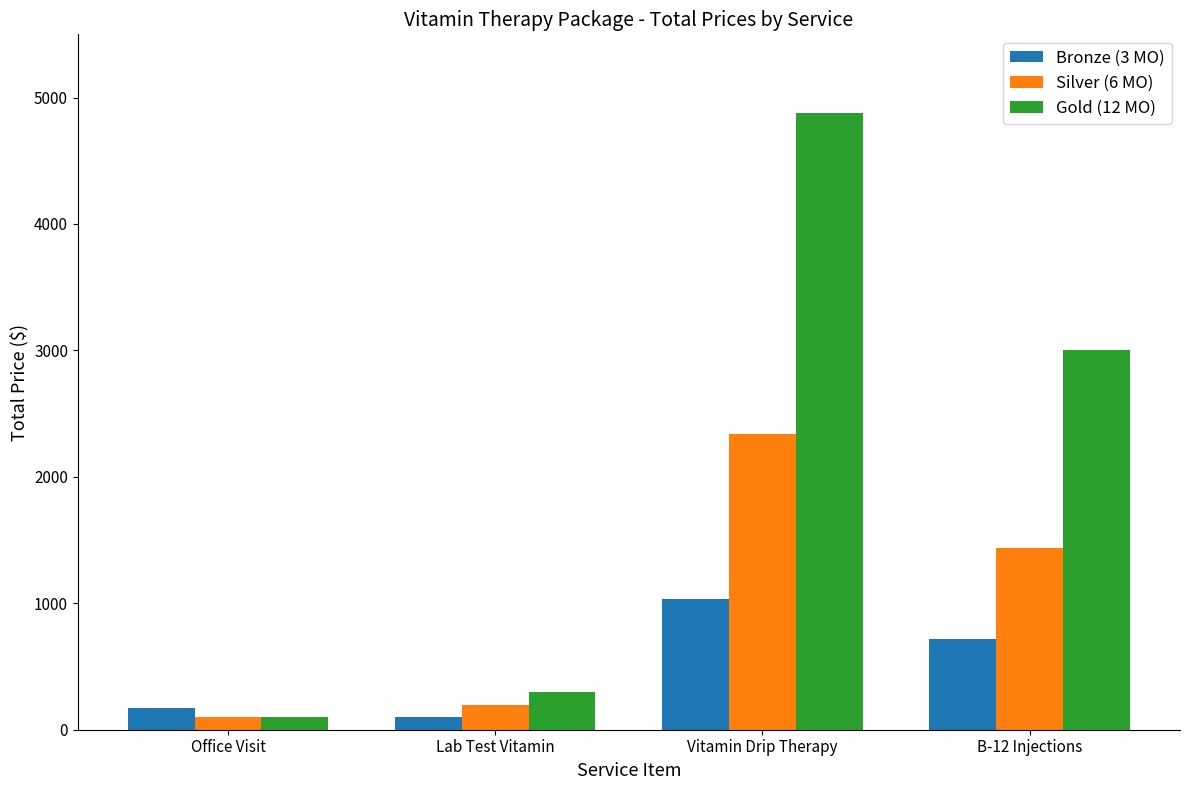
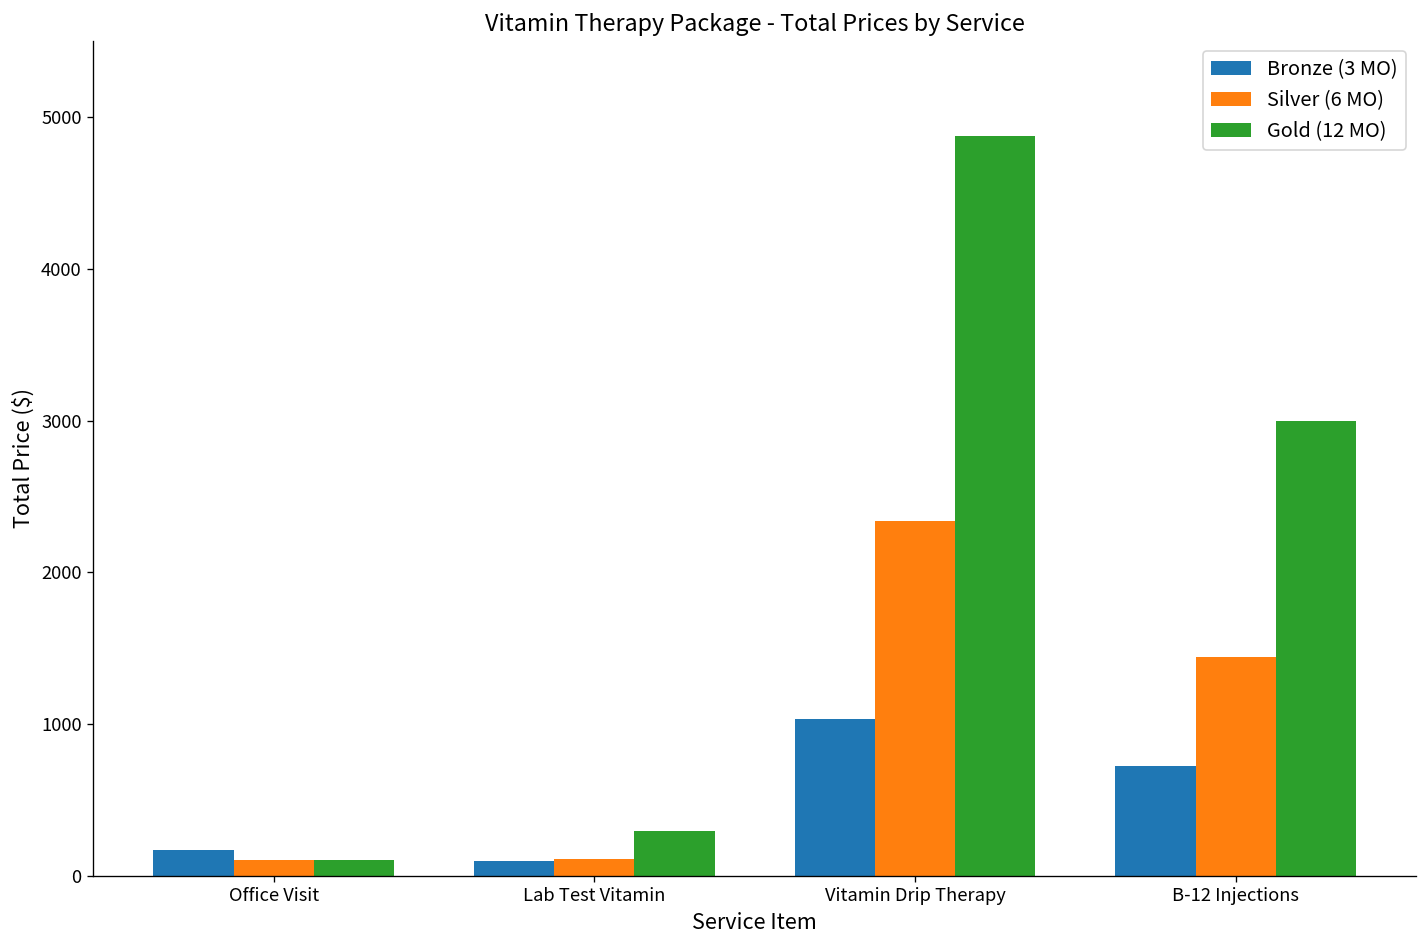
  {
    "Bronze (3 MO)": {
      "Office Visit": 170,
      "Lab Test Vitamin": 100,
      "Vitamin Drip Therapy": 1030,
      "B-12 Injections": 720
    },
    "Silver (6 MO)": {
      "Office Visit": 100,
-     "Lab Test Vitamin": 200,
+     "Lab Test Vitamin": 110,
      "Vitamin Drip Therapy": 2340,
      "B-12 Injections": 1440
    },
    "Gold (12 MO)": {
      "Office Visit": 100,
      "Lab Test Vitamin": 300,
      "Vitamin Drip Therapy": 4880,
      "B-12 Injections": 3000
    }
  }
